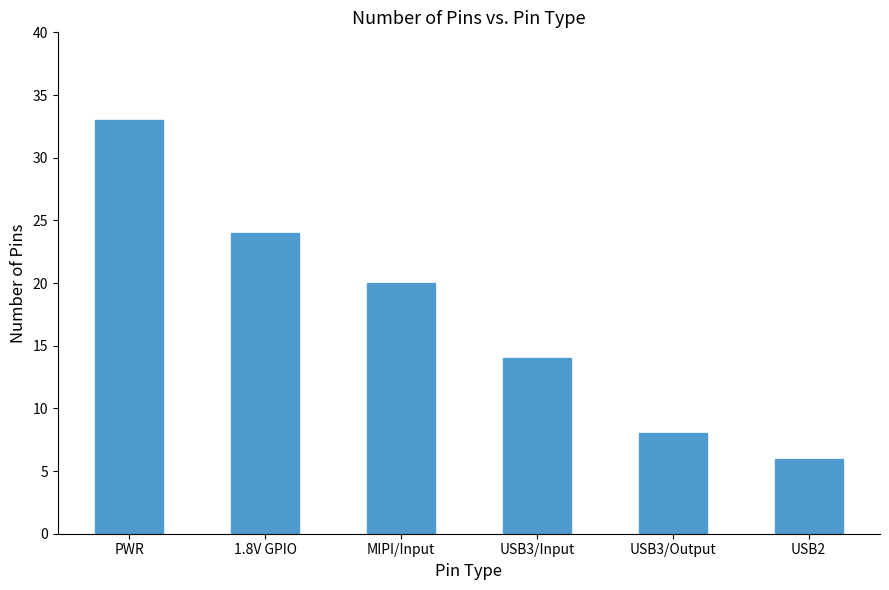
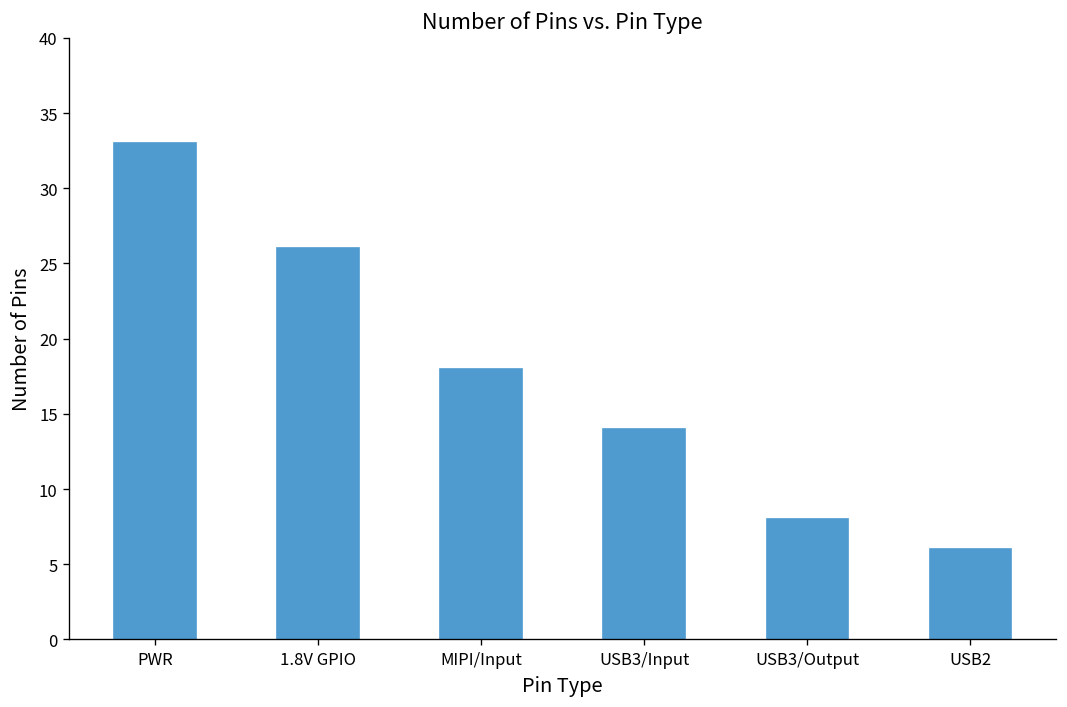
  {
    "PWR": 33,
-   "1.8V GPIO": 24,
-   "MIPI/Input": 20,
+   "1.8V GPIO": 26,
+   "MIPI/Input": 18,
    "USB3/Input": 14,
    "USB3/Output": 8,
    "USB2": 6
  }
